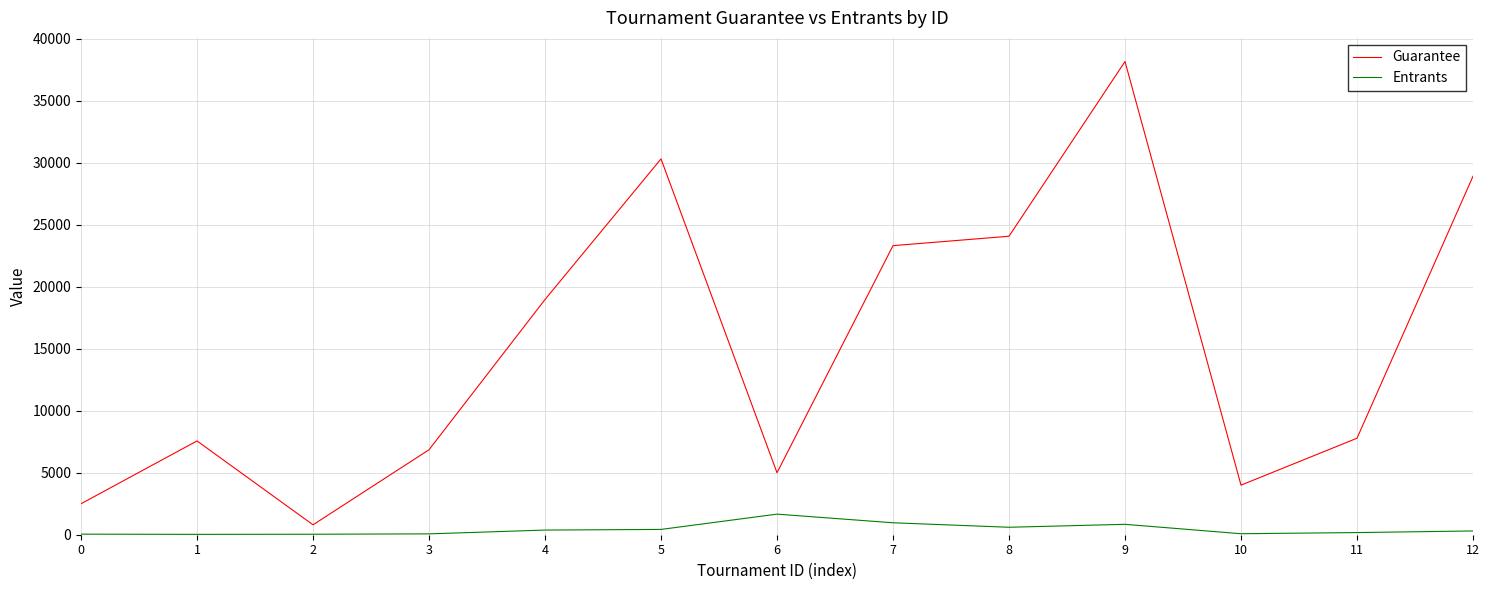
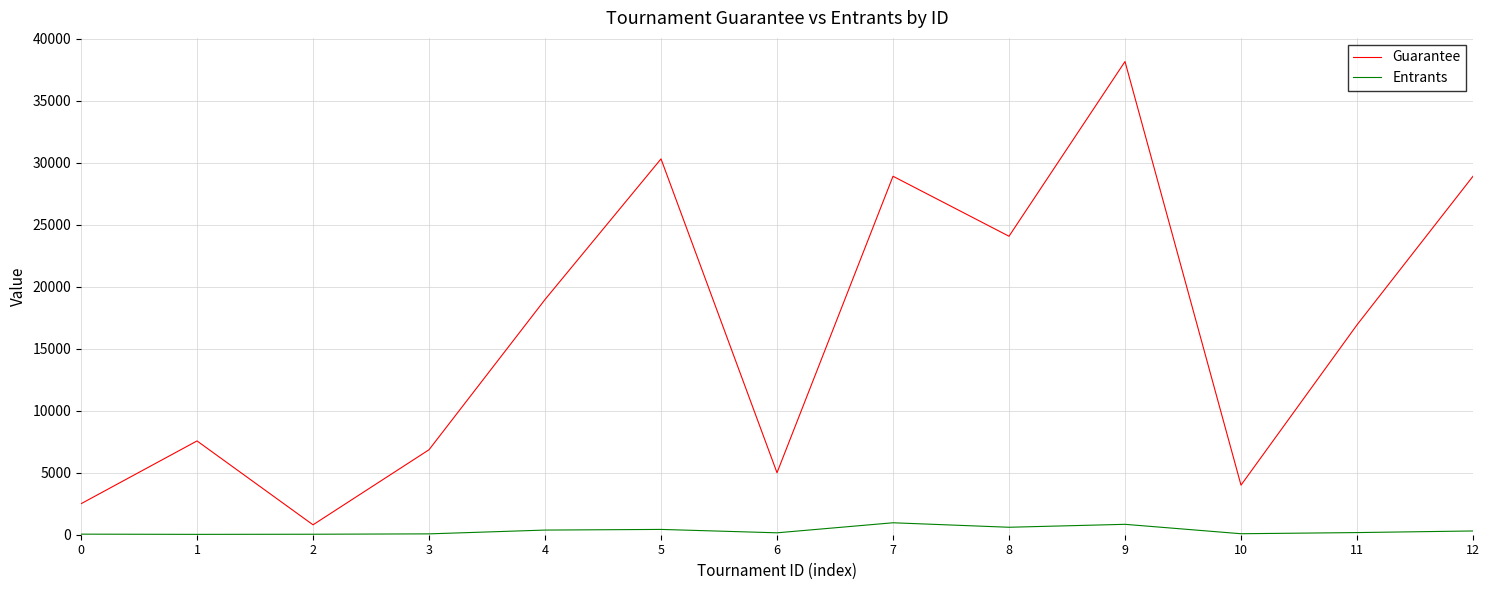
  {
    "Guarantee": {
      "0": 2500,
      "1": 7600,
      "2": 800,
      "3": 6900,
      "4": 19000,
      "5": 30300,
      "6": 5000,
-     "7": 23300,
+     "7": 28900,
      "8": 24100,
      "9": 38200,
      "10": 4000,
-     "11": 7800,
+     "11": 16900,
      "12": 28900
    },
    "Entrants": {
      "0": 0,
      "1": 0,
      "2": 0,
      "3": 100,
      "4": 400,
      "5": 400,
-     "6": 1700,
+     "6": 200,
      "7": 1000,
      "8": 600,
      "9": 800,
      "10": 100,
      "11": 200,
      "12": 300
    }
  }
